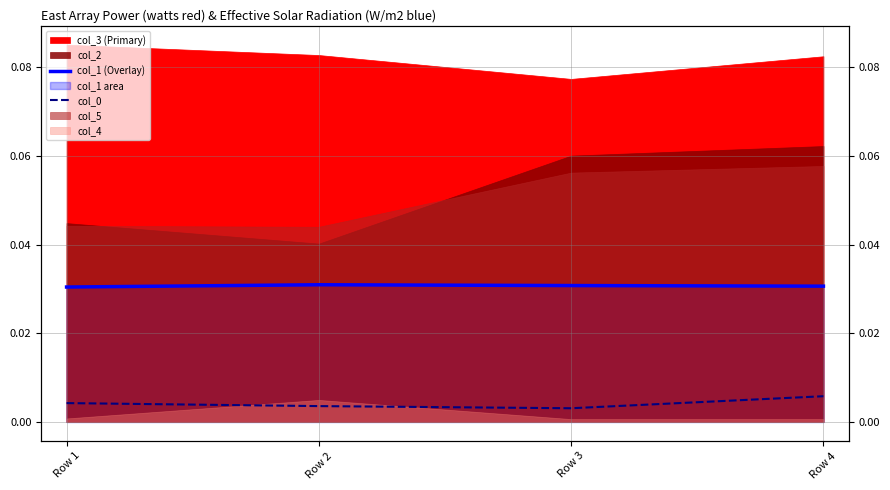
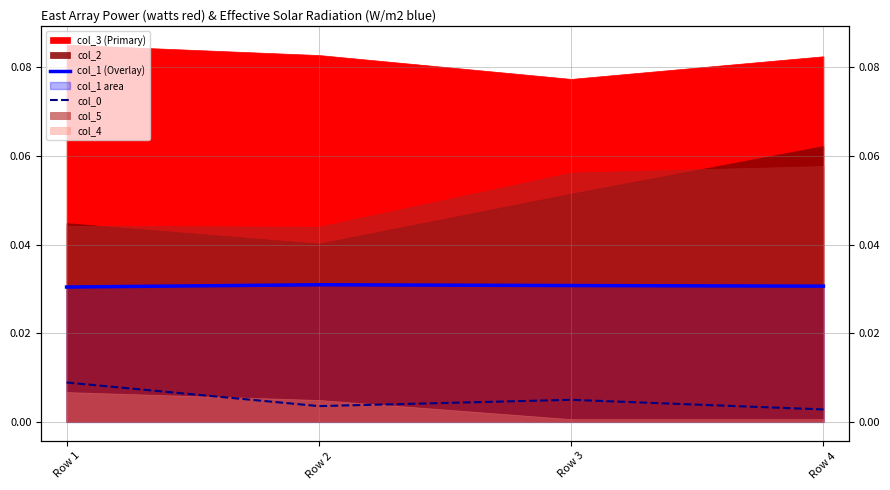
  {
    "col_1 area": {
      "Row 1": 0.030,
      "Row 2": 0.031,
      "Row 3": 0.031,
      "Row 4": 0.031
    },
    "col_3 (Primary)": {
      "Row 2": 0.083,
      "Row 3": 0.077,
      "Row 4": 0.082
    },
    "col_0": {
-     "Row 1": 0.004,
+     "Row 1": 0.009,
      "Row 2": 0.004,
-     "Row 3": 0.003,
-     "Row 4": 0.006
+     "Row 3": 0.005,
+     "Row 4": 0.003
    },
    "col_2": {
      "Row 1": 0.045,
      "Row 2": 0.040,
-     "Row 3": 0.060,
+     "Row 3": 0.051,
      "Row 4": 0.062
    },
    "col_5": {
      "Row 1": 0.044,
      "Row 2": 0.044,
      "Row 3": 0.056,
      "Row 4": 0.058
    },
    "col_4": {
-     "Row 1": 0.001,
+     "Row 1": 0.007,
      "Row 2": 0.005,
      "Row 3": 0.001,
      "Row 4": 0.001
    }
  }
